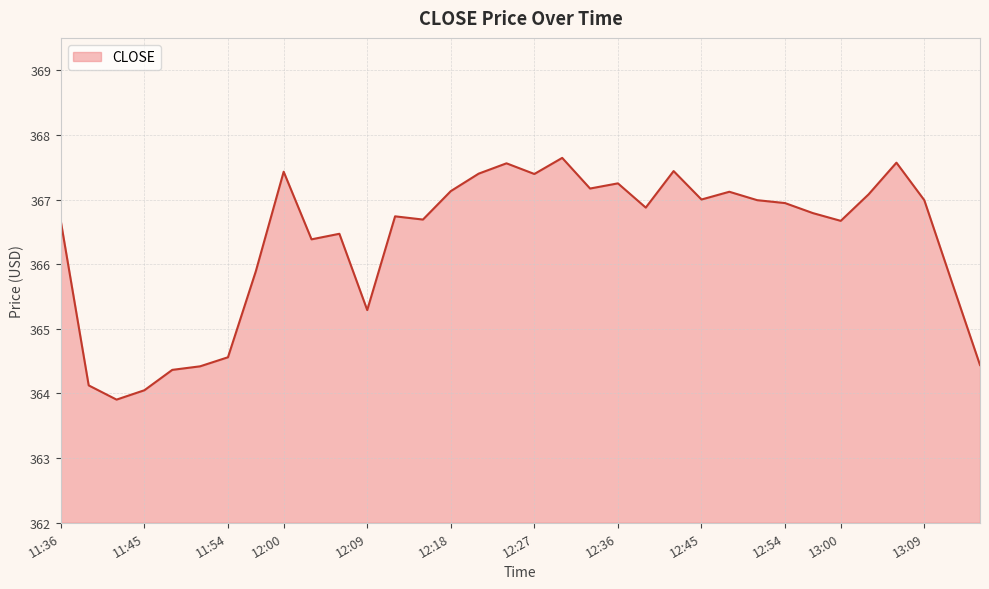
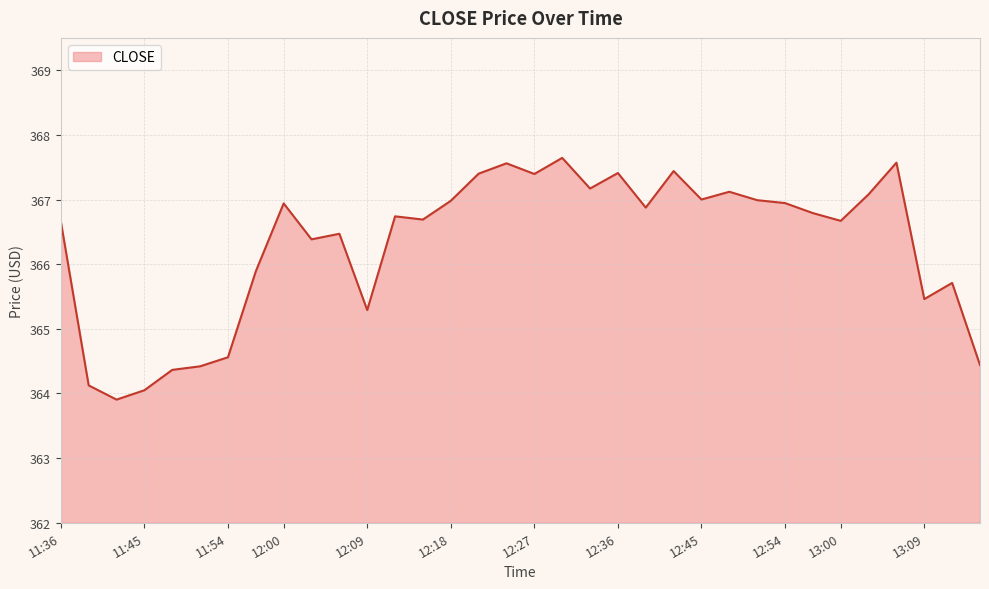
  {
    "11:36": 366.7,
    "11:45": 364.1,
    "11:54": 364.6,
-   "12:00": 367.4,
+   "12:00": 366.9,
    "12:09": 365.3,
-   "12:18": 367.1,
+   "12:18": 367.0,
    "12:27": 367.4,
-   "12:36": 367.3,
+   "12:36": 367.4,
    "12:45": 367.0,
    "12:54": 366.9,
    "13:00": 366.7,
-   "13:09": 367.0
+   "13:09": 365.5
  }
